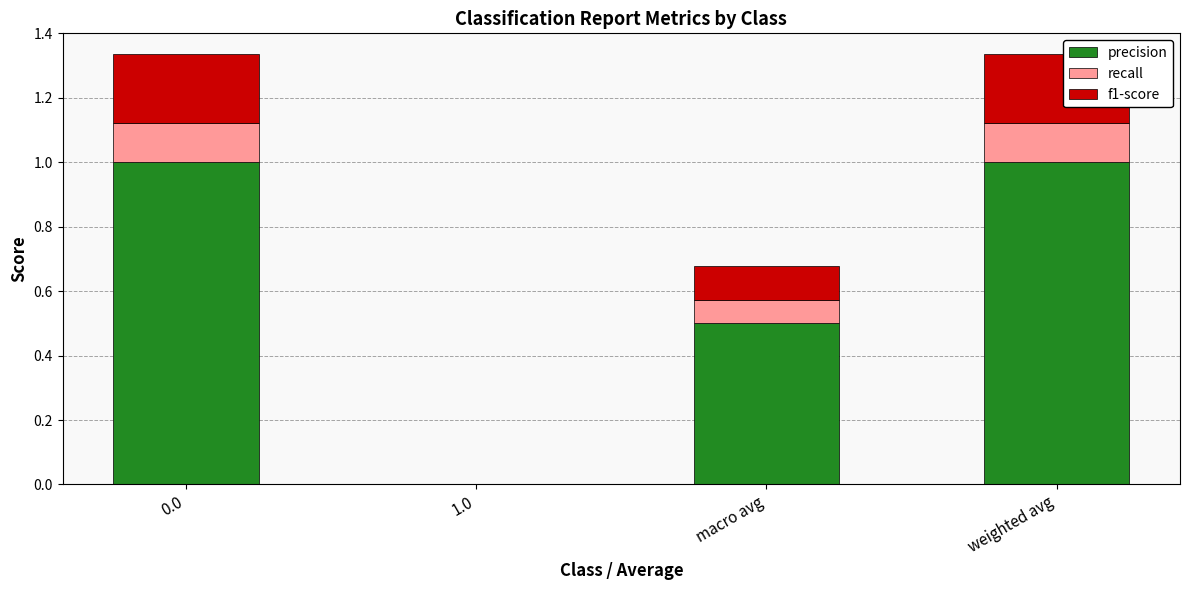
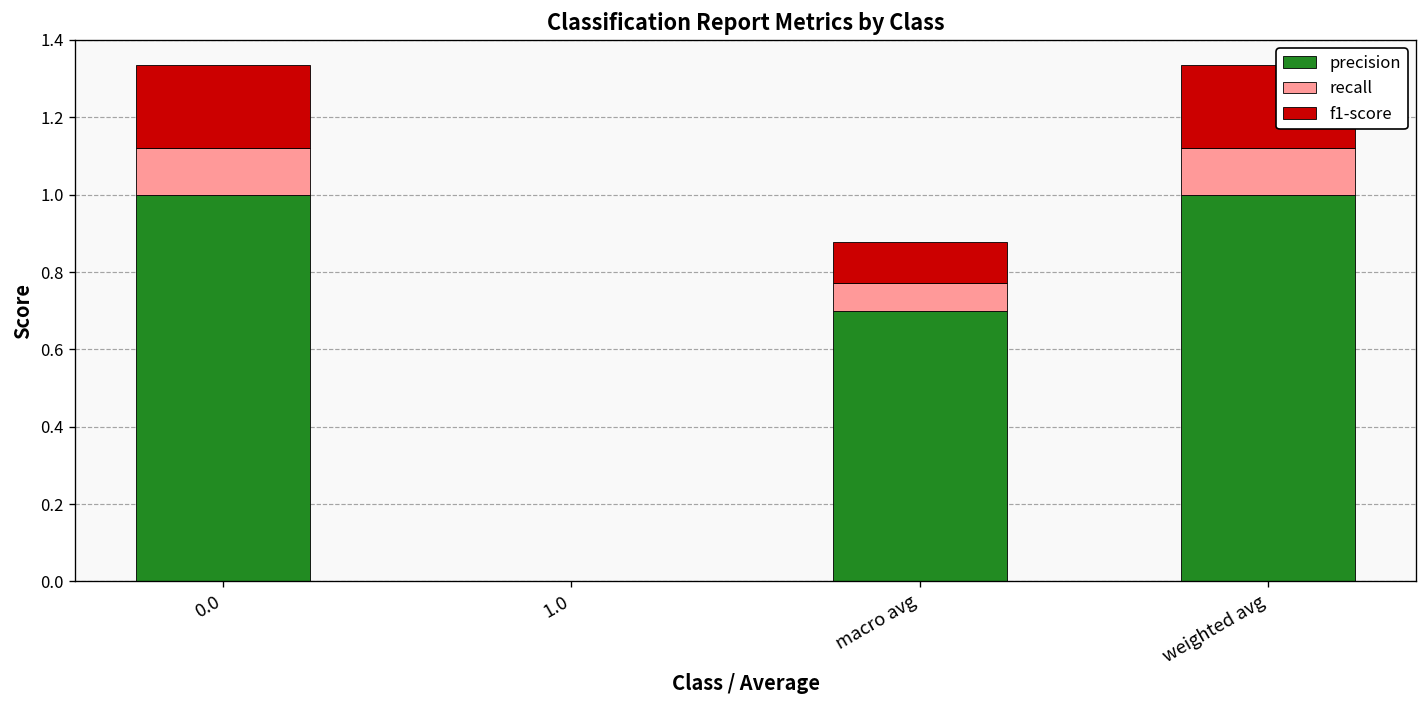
  {
    "precision": {
      "0.0": 1.0,
      "1.0": 0.0,
-     "macro avg": 0.5,
+     "macro avg": 0.7,
      "weighted avg": 1.0
    },
    "recall": {
      "0.0": 0.12,
      "1.0": 0.0,
      "macro avg": 0.07,
      "weighted avg": 0.12
    },
    "f1-score": {
      "0.0": 0.22,
      "1.0": 0.0,
      "macro avg": 0.1,
      "weighted avg": 0.22
    }
  }
